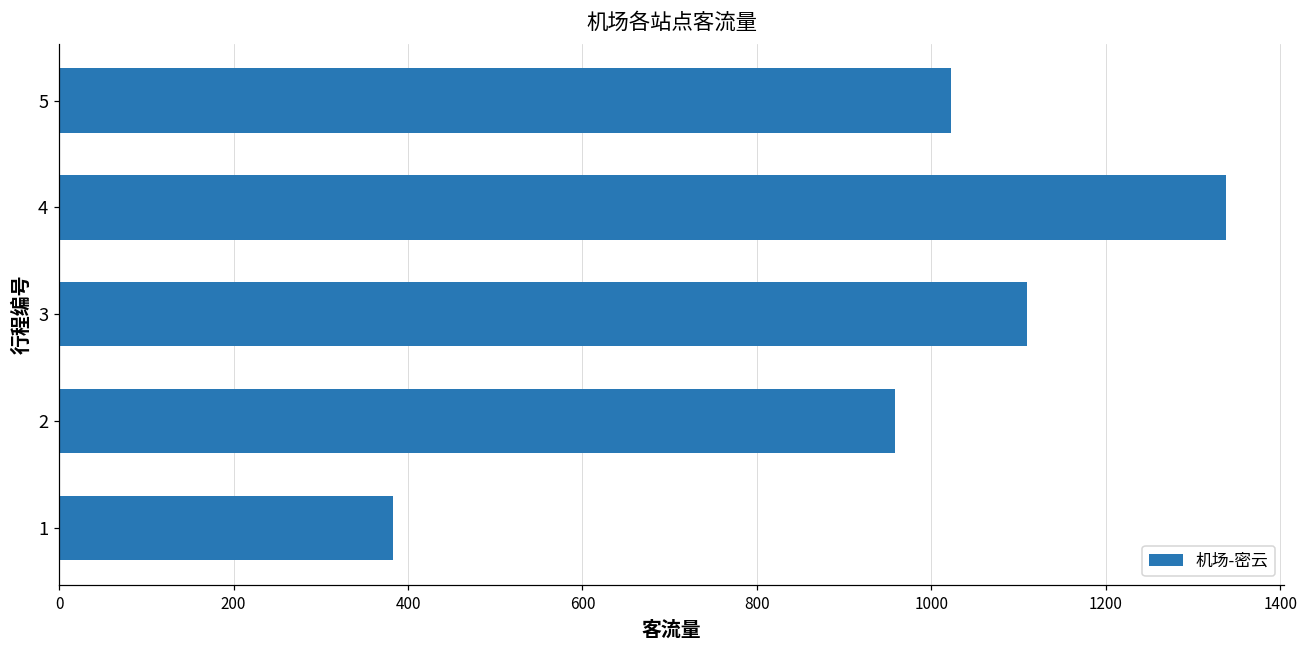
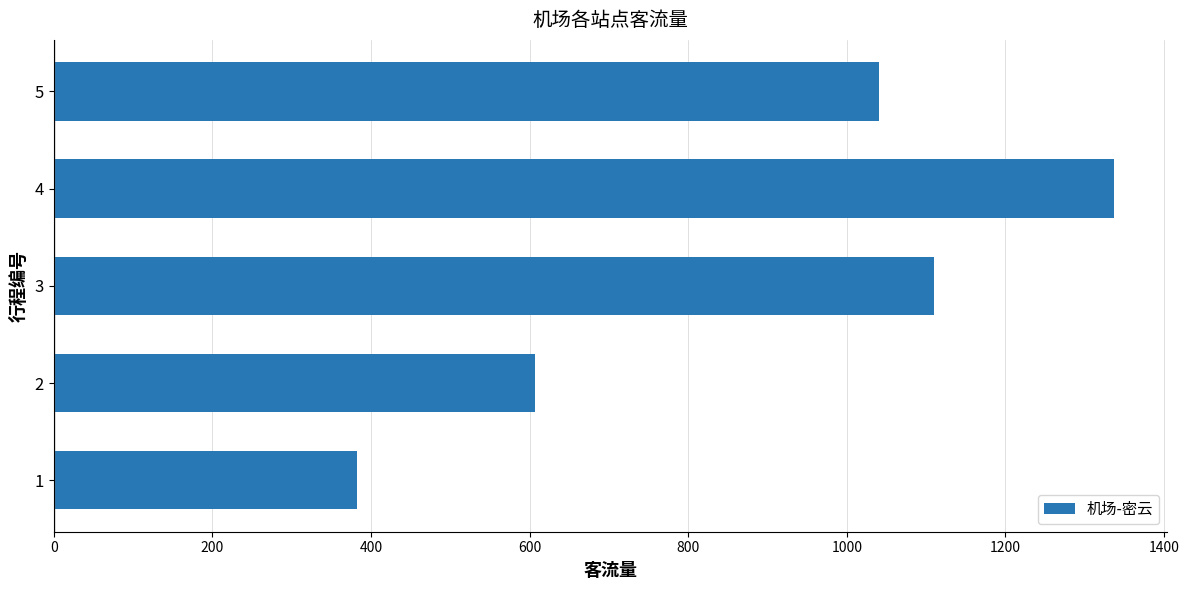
  {
-   "5": 1020,
+   "5": 1040,
    "4": 1340,
    "3": 1110,
-   "2": 960,
+   "2": 610,
    "1": 380
  }
